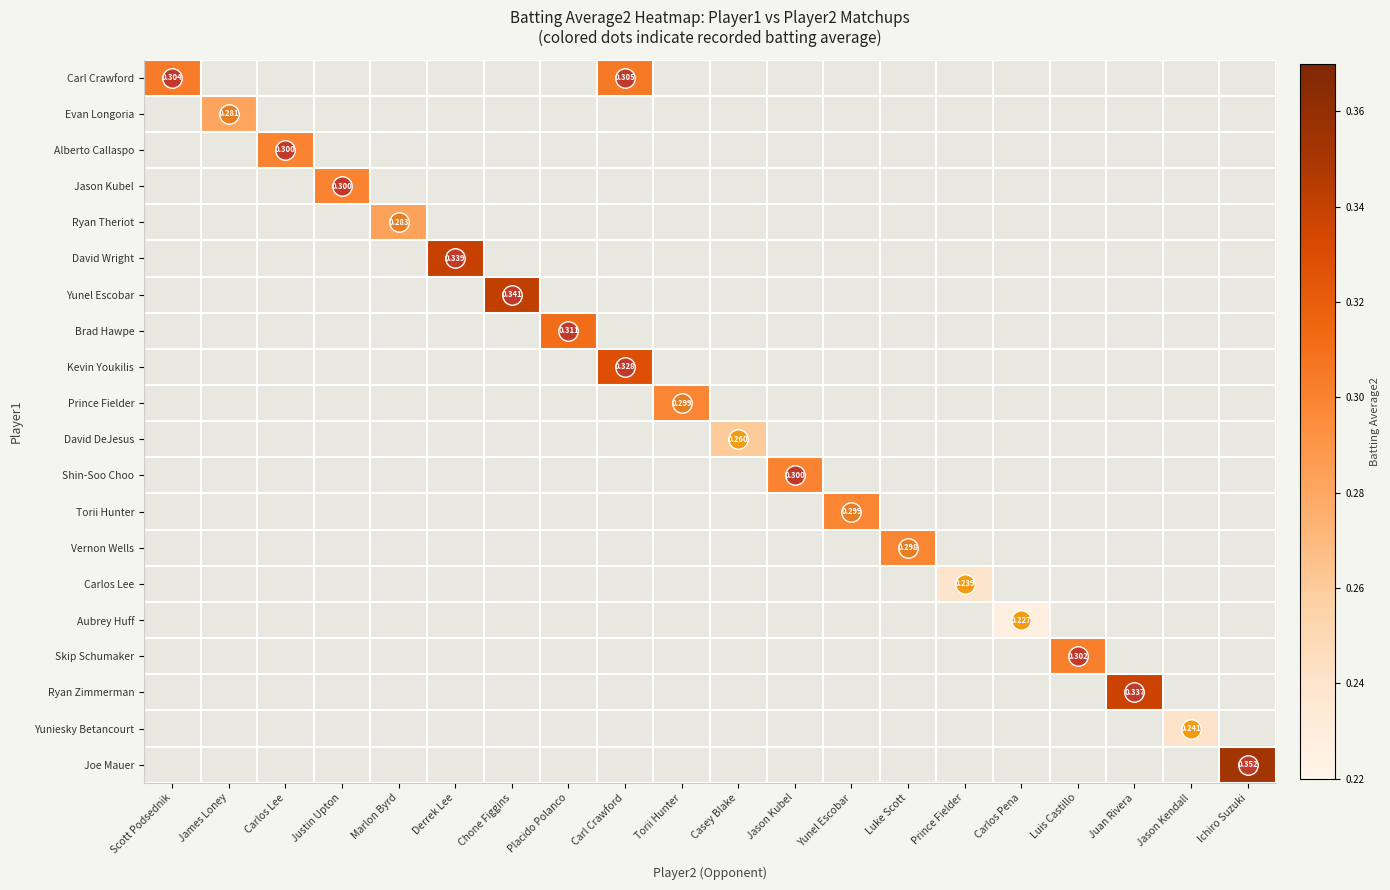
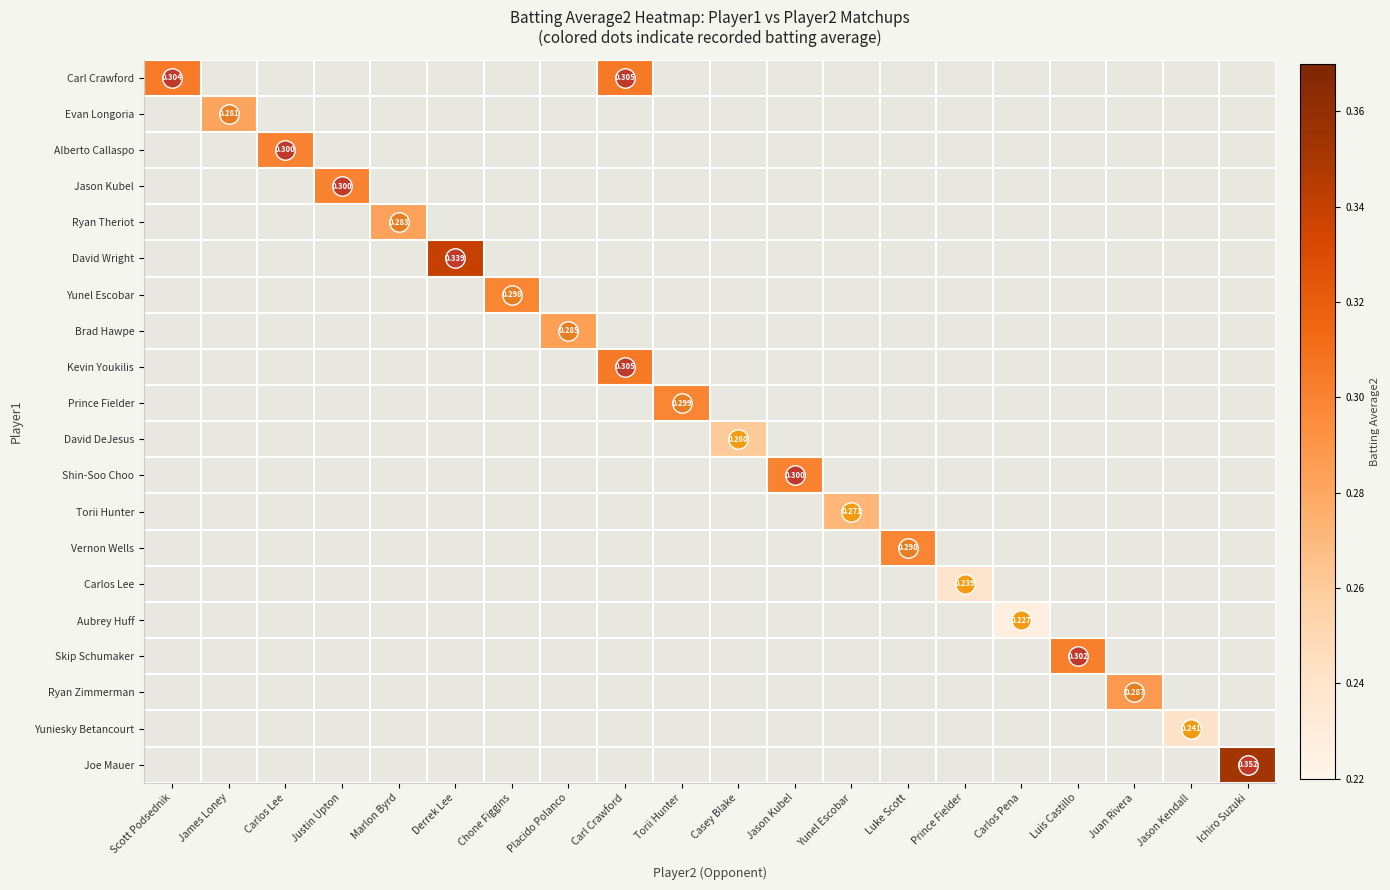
  {
    "Yunel Escobar": {
-     "Chone Figgins": 0.341
+     "Chone Figgins": 0.298
    },
    "Brad Hawpe": {
-     "Placido Polanco": 0.311
+     "Placido Polanco": 0.285
    },
    "Kevin Youkilis": {
-     "Carl Crawford": 0.328
+     "Carl Crawford": 0.305
    },
    "Torii Hunter": {
-     "Yunel Escobar": 0.299
+     "Yunel Escobar": 0.271
    },
    "Ryan Zimmerman": {
-     "Juan Rivera": 0.337
+     "Juan Rivera": 0.287
    }
  }
